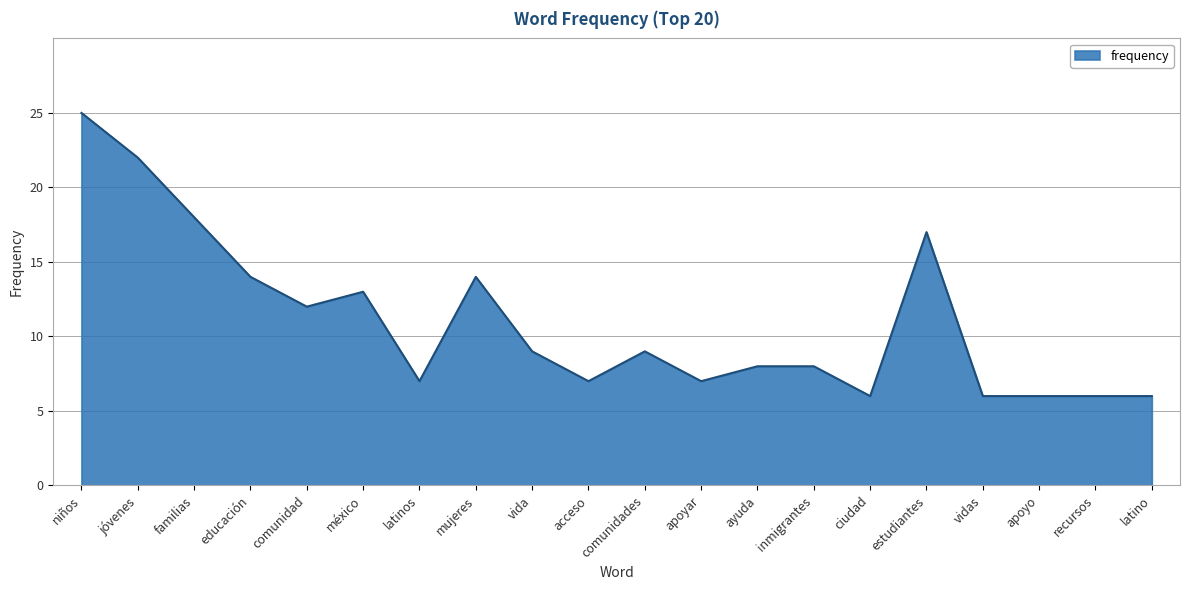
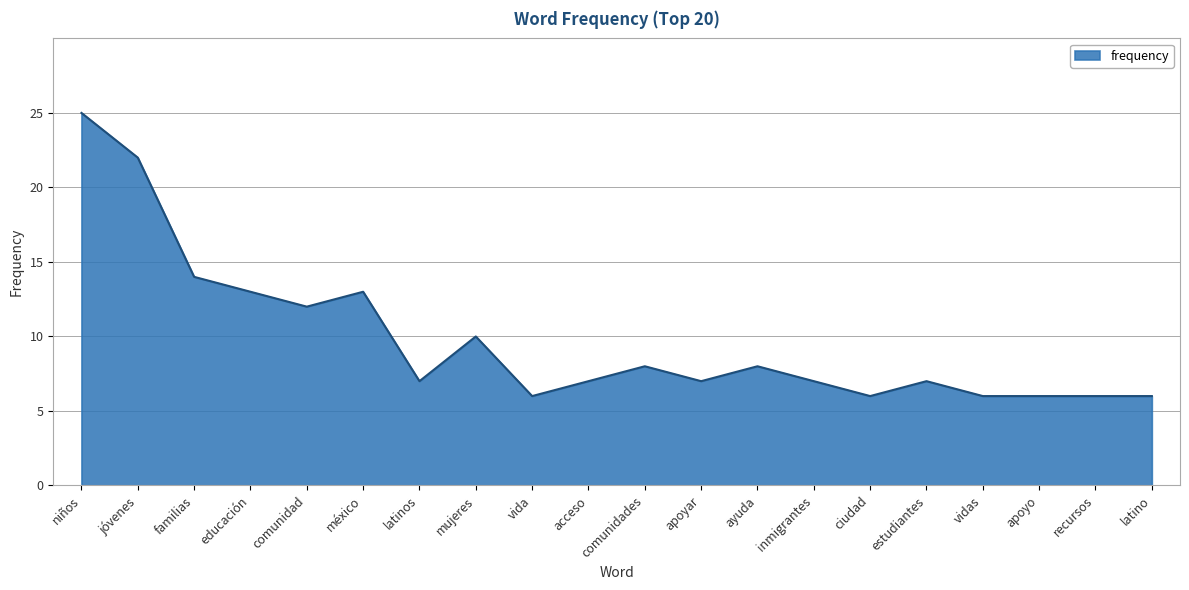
  {
    "niños": 25,
    "jóvenes": 22,
-   "familias": 18,
-   "educación": 14,
+   "familias": 14,
+   "educación": 13,
    "comunidad": 12,
    "méxico": 13,
    "latinos": 7,
-   "mujeres": 14,
-   "vida": 9,
+   "mujeres": 10,
+   "vida": 6,
    "acceso": 7,
-   "comunidades": 9,
+   "comunidades": 8,
    "apoyar": 7,
    "ayuda": 8,
-   "inmigrantes": 8,
+   "inmigrantes": 7,
    "ciudad": 6,
-   "estudiantes": 17,
+   "estudiantes": 7,
    "vidas": 6,
    "apoyo": 6,
    "recursos": 6,
    "latino": 6
  }
